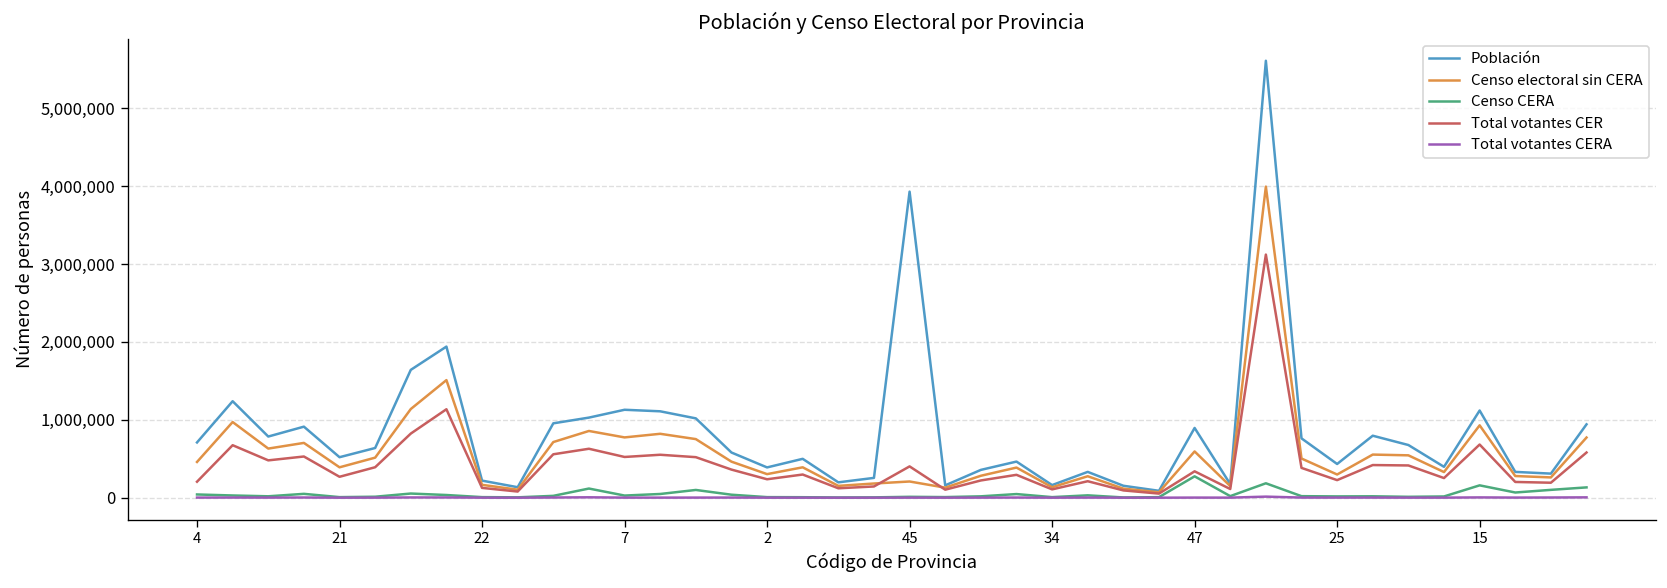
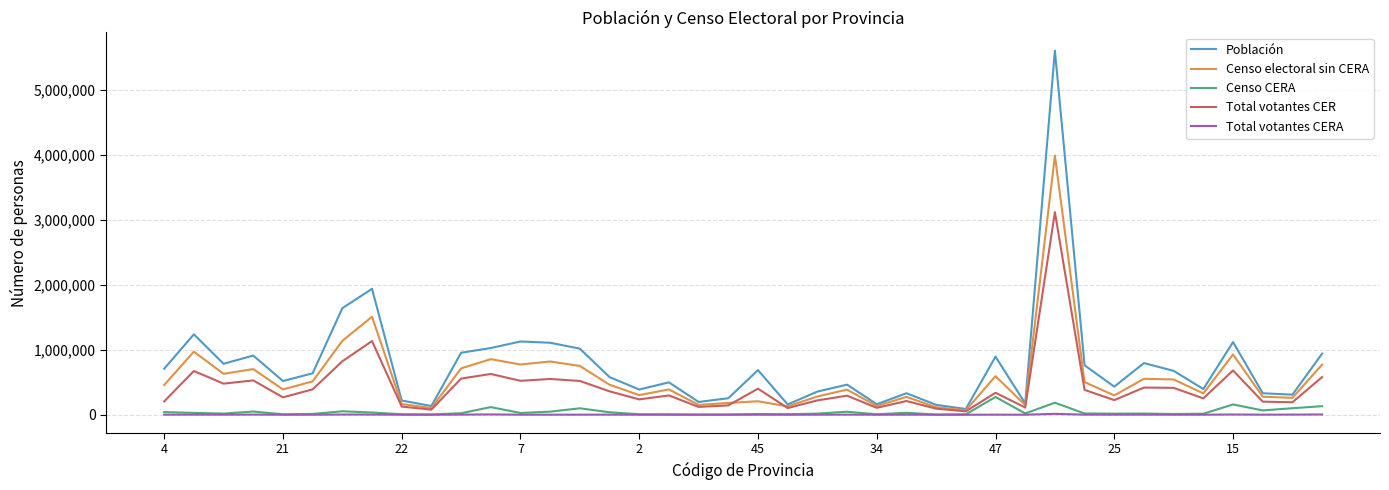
  {
    "Población": {
      "4": "700,000",
-     "45": "3,900,000",
+     "45": "700,000",
      "47": "900,000"
    },
    "Censo electoral sin CERA": {
      "4": "500,000",
      "45": "200,000",
      "47": "600,000"
    },
    "Censo CERA": {
      "4": "0",
      "47": "300,000"
    },
    "Total votantes CER": {
      "4": "200,000",
      "45": "400,000",
      "47": "300,000"
    },
    "Total votantes CERA": {
      "4": "0",
      "47": "0"
    }
  }
